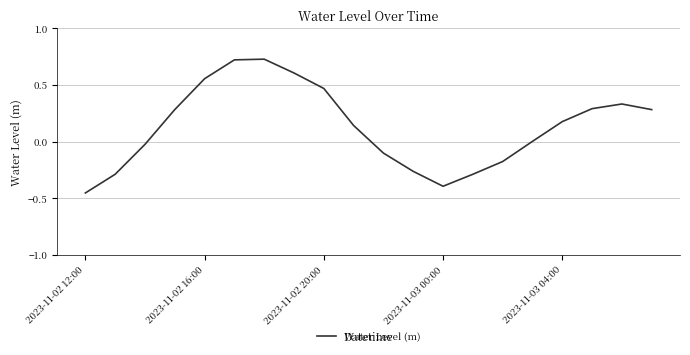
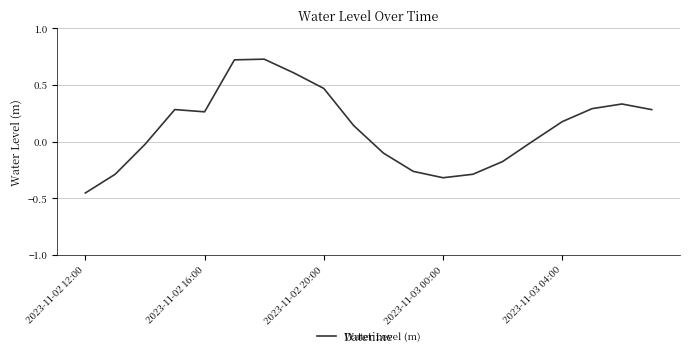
  {
    "2023-11-02 12:00": -0.45,
-   "2023-11-02 16:00": 0.56,
+   "2023-11-02 16:00": 0.26,
    "2023-11-02 20:00": 0.47,
-   "2023-11-03 00:00": -0.39,
+   "2023-11-03 00:00": -0.32,
    "2023-11-03 04:00": 0.18
  }
